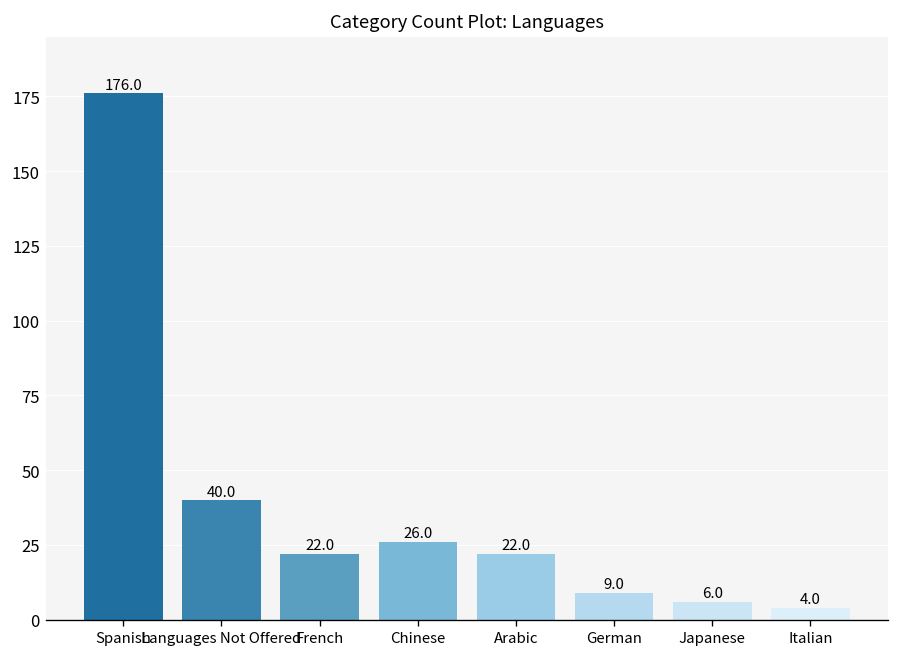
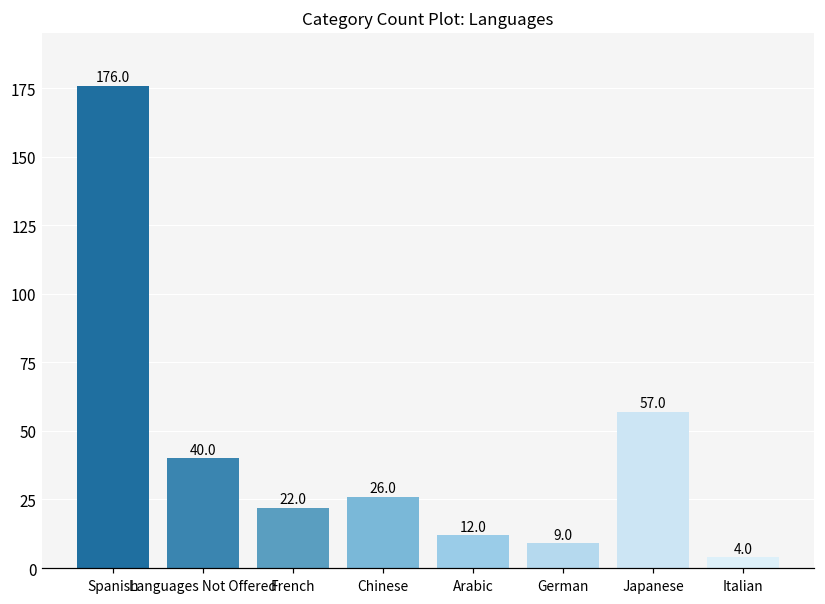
  {
    "Languages Not Offered": 40.0,
    "French": 22.0,
    "Chinese": 26.0,
-   "Arabic": 22.0,
+   "Arabic": 12.0,
    "German": 9.0,
-   "Japanese": 6.0,
+   "Japanese": 57.0,
    "Italian": 4.0
  }
